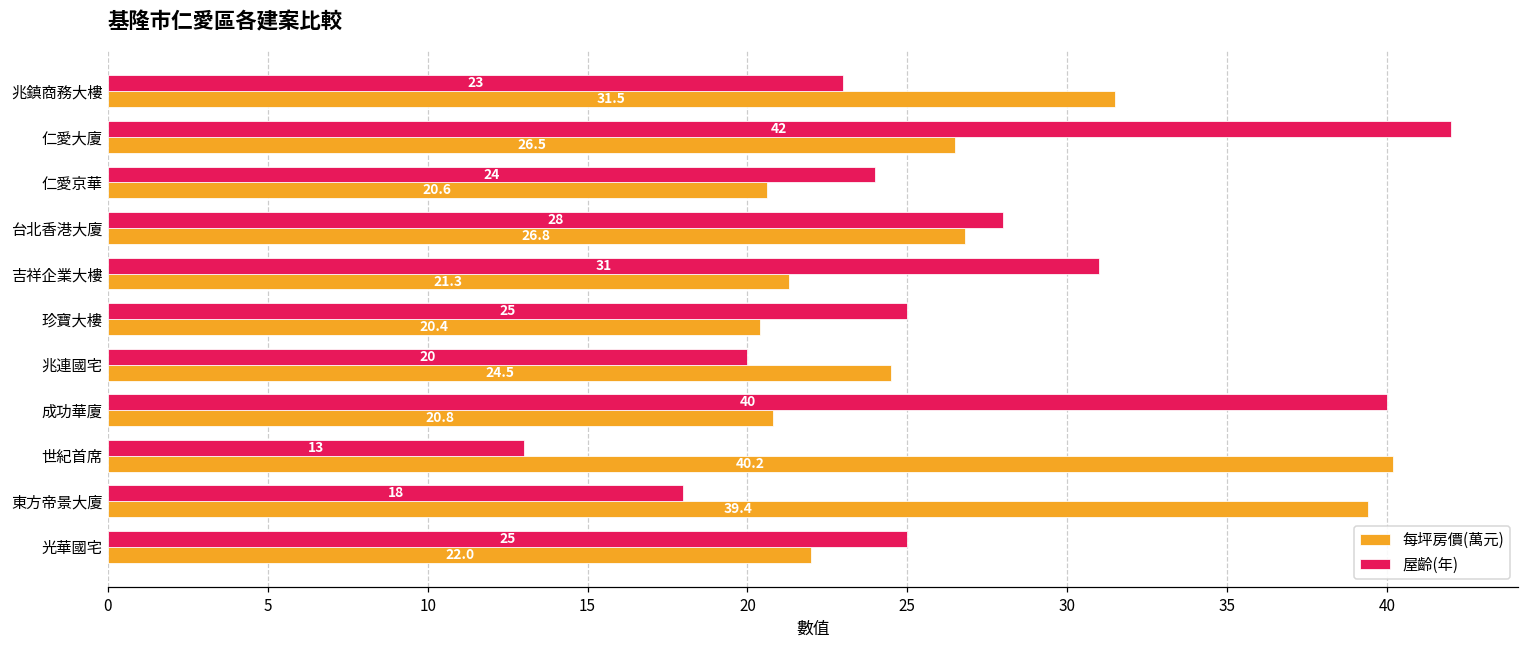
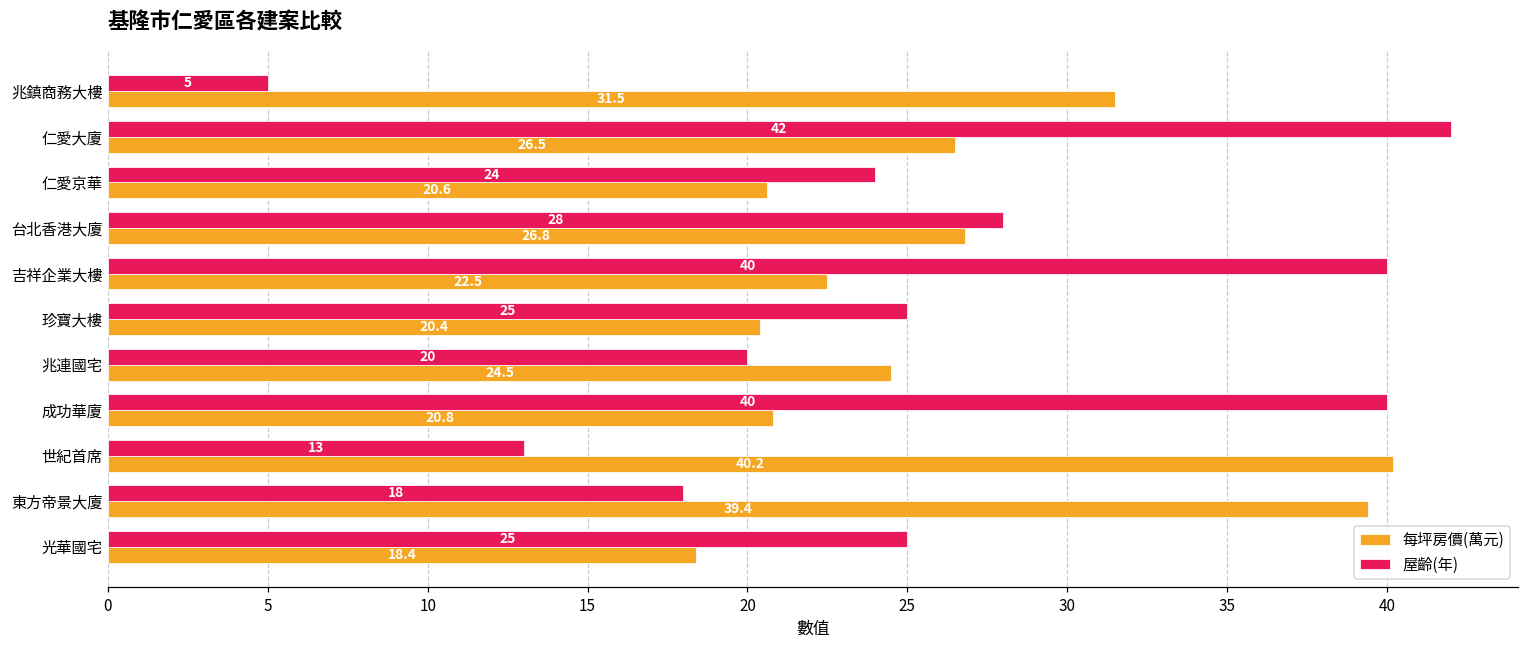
  {
    "每坪房價(萬元)": {
      "兆鎮商務大樓": 31.5,
      "仁愛大廈": 26.5,
      "仁愛京華": 20.6,
      "台北香港大廈": 26.8,
-     "吉祥企業大樓": 21.3,
+     "吉祥企業大樓": 22.5,
      "珍寶大樓": 20.4,
      "兆連國宅": 24.5,
      "成功華廈": 20.8,
      "世紀首席": 40.2,
      "東方帝景大廈": 39.4,
-     "光華國宅": 22.0
+     "光華國宅": 18.4
    },
    "屋齡(年)": {
-     "兆鎮商務大樓": 23,
+     "兆鎮商務大樓": 5,
      "仁愛大廈": 42,
      "仁愛京華": 24,
      "台北香港大廈": 28,
-     "吉祥企業大樓": 31,
+     "吉祥企業大樓": 40,
      "珍寶大樓": 25,
      "兆連國宅": 20,
      "成功華廈": 40,
      "世紀首席": 13,
      "東方帝景大廈": 18,
      "光華國宅": 25
    }
  }
